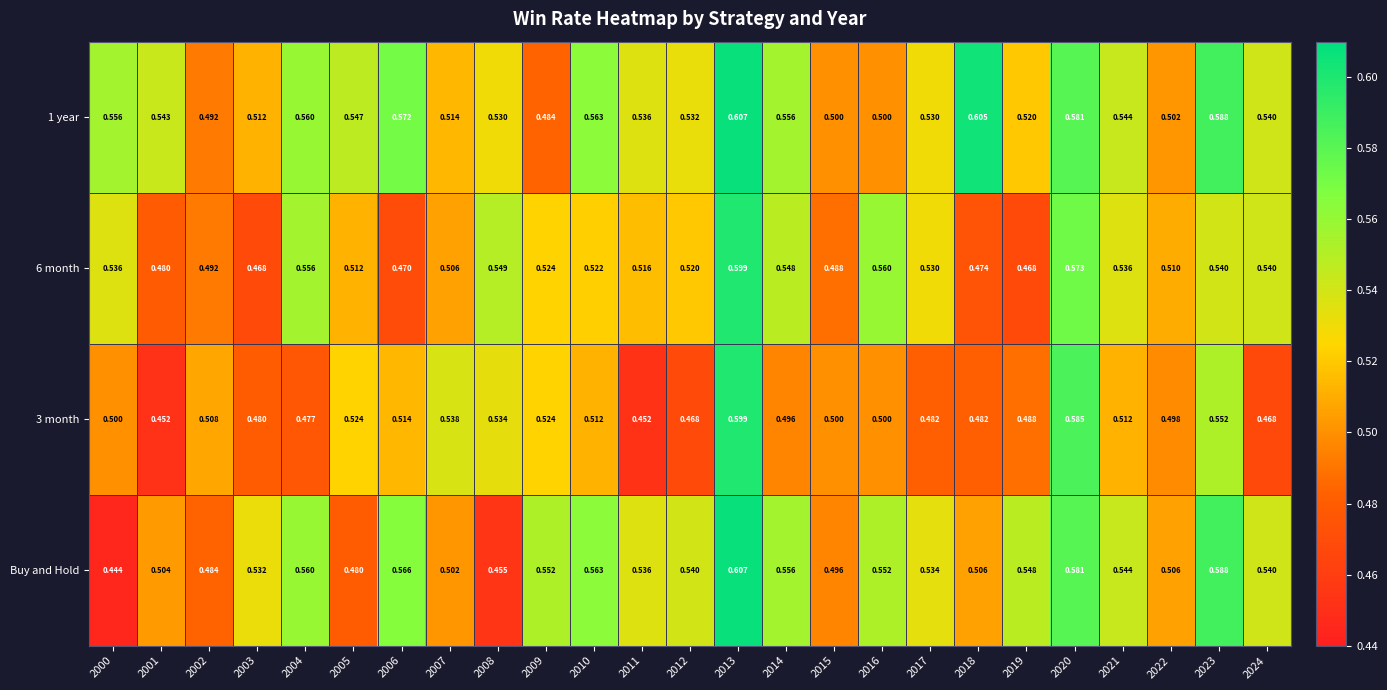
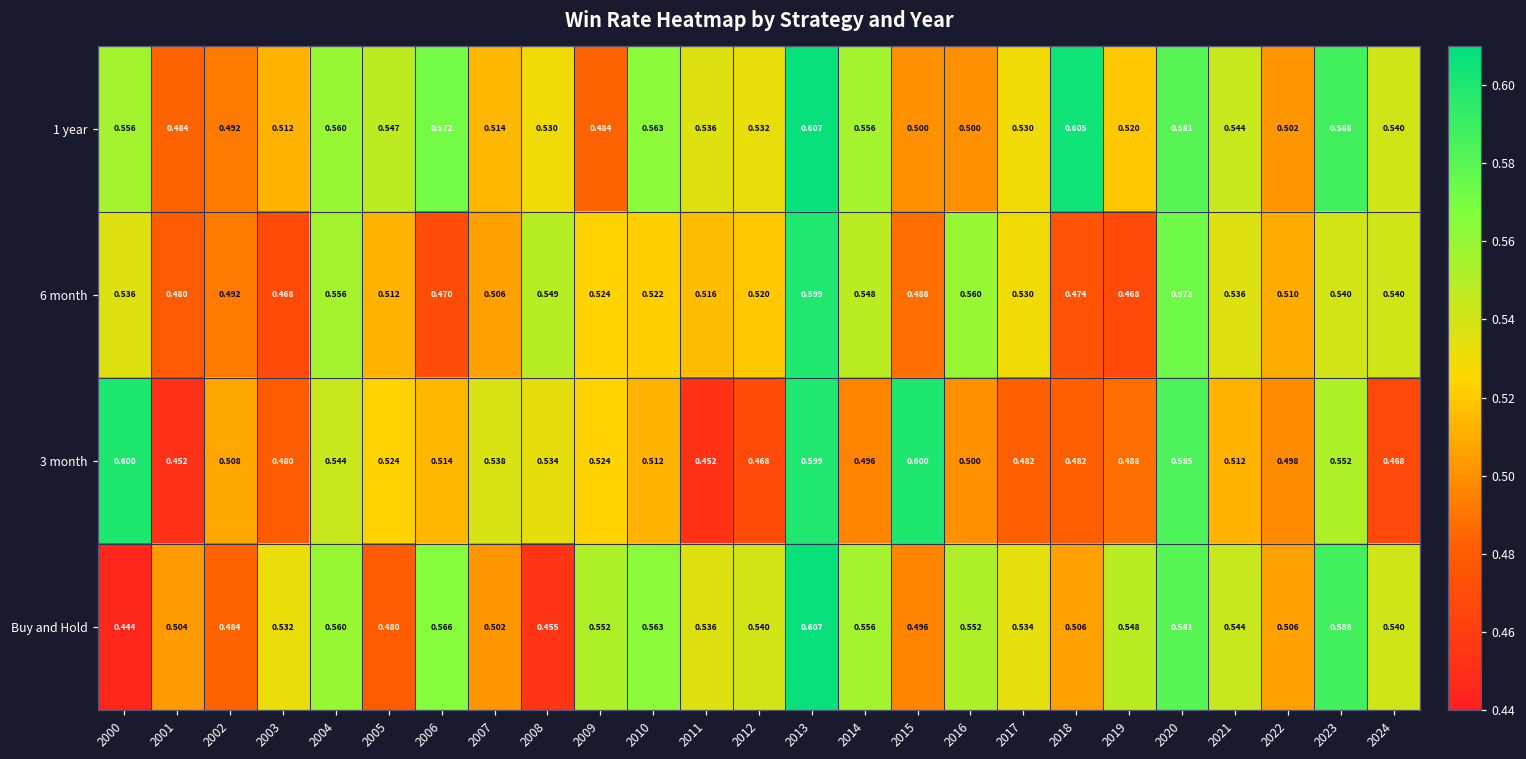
  {
    "1 year": {
      "2000": 0.556,
-     "2001": 0.543,
+     "2001": 0.484,
      "2002": 0.492,
      "2003": 0.512,
      "2004": 0.560,
      "2005": 0.547,
      "2006": 0.572,
      "2007": 0.514,
      "2008": 0.530,
      "2009": 0.484,
      "2010": 0.563,
      "2011": 0.536,
      "2012": 0.532,
      "2013": 0.607,
      "2014": 0.556,
      "2015": 0.500,
      "2016": 0.500,
      "2017": 0.530,
      "2018": 0.605,
      "2019": 0.520,
      "2020": 0.581,
      "2021": 0.544,
      "2022": 0.502,
      "2023": 0.588,
      "2024": 0.540
    },
    "6 month": {
      "2000": 0.536,
      "2001": 0.480,
      "2002": 0.492,
      "2003": 0.468,
      "2004": 0.556,
      "2005": 0.512,
      "2006": 0.470,
      "2007": 0.506,
      "2008": 0.549,
      "2009": 0.524,
      "2010": 0.522,
      "2011": 0.516,
      "2012": 0.520,
      "2013": 0.599,
      "2014": 0.548,
      "2015": 0.488,
      "2016": 0.560,
      "2017": 0.530,
      "2018": 0.474,
      "2019": 0.468,
      "2020": 0.573,
      "2021": 0.536,
      "2022": 0.510,
      "2023": 0.540,
      "2024": 0.540
    },
    "3 month": {
-     "2000": 0.500,
+     "2000": 0.600,
      "2001": 0.452,
      "2002": 0.508,
      "2003": 0.480,
-     "2004": 0.477,
+     "2004": 0.544,
      "2005": 0.524,
      "2006": 0.514,
      "2007": 0.538,
      "2008": 0.534,
      "2009": 0.524,
      "2010": 0.512,
      "2011": 0.452,
      "2012": 0.468,
      "2013": 0.599,
      "2014": 0.496,
-     "2015": 0.500,
+     "2015": 0.600,
      "2016": 0.500,
      "2017": 0.482,
      "2018": 0.482,
      "2019": 0.488,
      "2020": 0.585,
      "2021": 0.512,
      "2022": 0.498,
      "2023": 0.552,
      "2024": 0.468
    },
    "Buy and Hold": {
      "2000": 0.444,
      "2001": 0.504,
      "2002": 0.484,
      "2003": 0.532,
      "2004": 0.560,
      "2005": 0.480,
      "2006": 0.566,
      "2007": 0.502,
      "2008": 0.455,
      "2009": 0.552,
      "2010": 0.563,
      "2011": 0.536,
      "2012": 0.540,
      "2013": 0.607,
      "2014": 0.556,
      "2015": 0.496,
      "2016": 0.552,
      "2017": 0.534,
      "2018": 0.506,
      "2019": 0.548,
      "2020": 0.581,
      "2021": 0.544,
      "2022": 0.506,
      "2023": 0.588,
      "2024": 0.540
    }
  }
